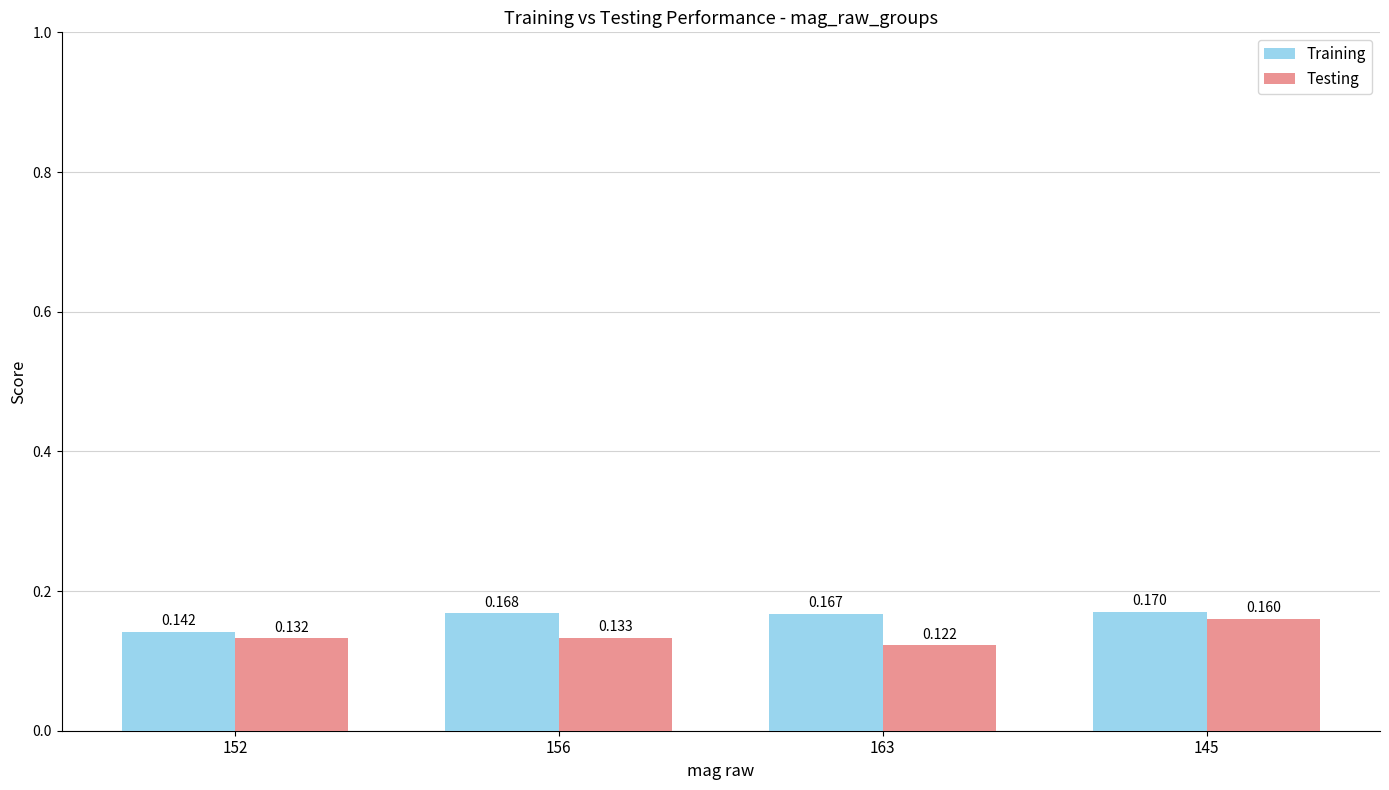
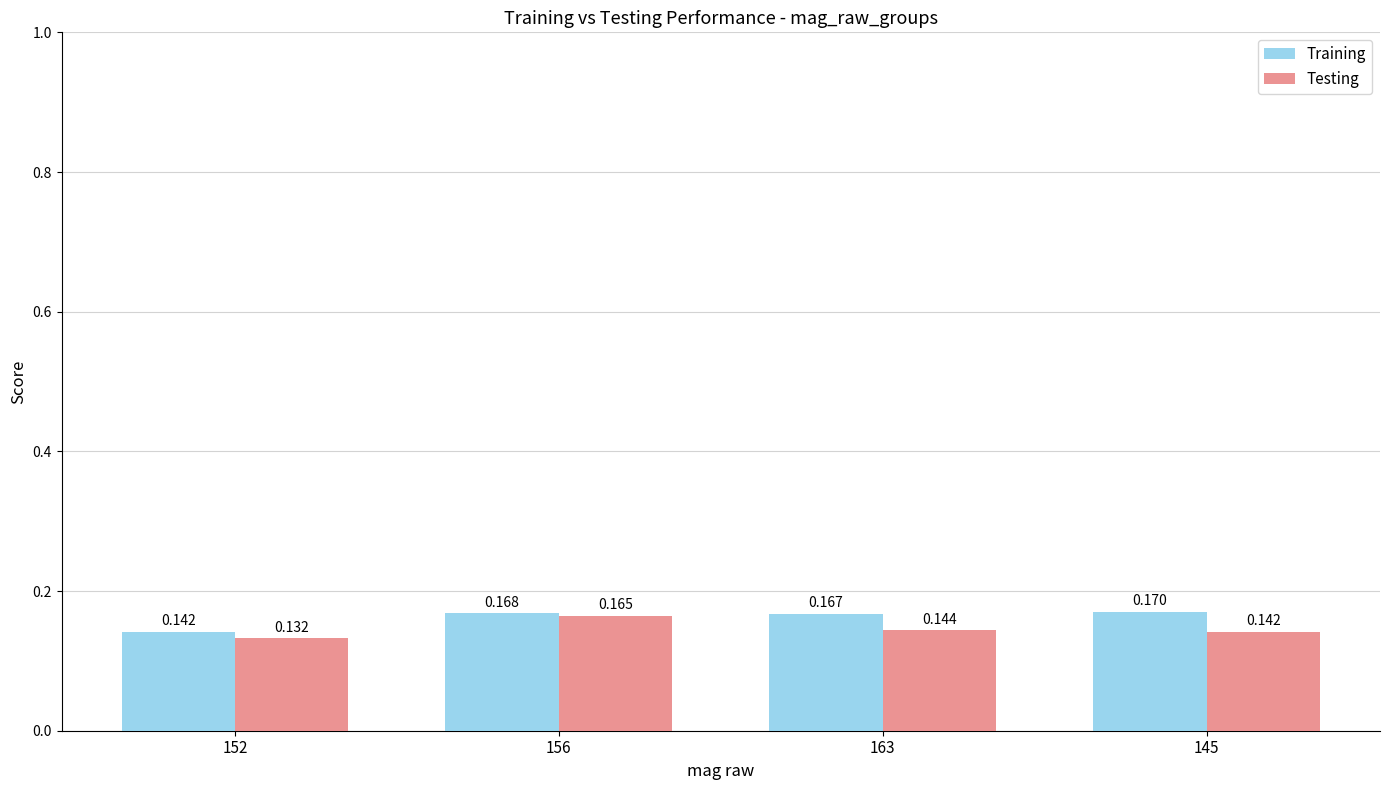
  {
    "Training": {
      "152": 0.142,
      "156": 0.168,
      "163": 0.167,
      "145": 0.170
    },
    "Testing": {
      "152": 0.132,
-     "156": 0.133,
-     "163": 0.122,
-     "145": 0.160
+     "156": 0.165,
+     "163": 0.144,
+     "145": 0.142
    }
  }
